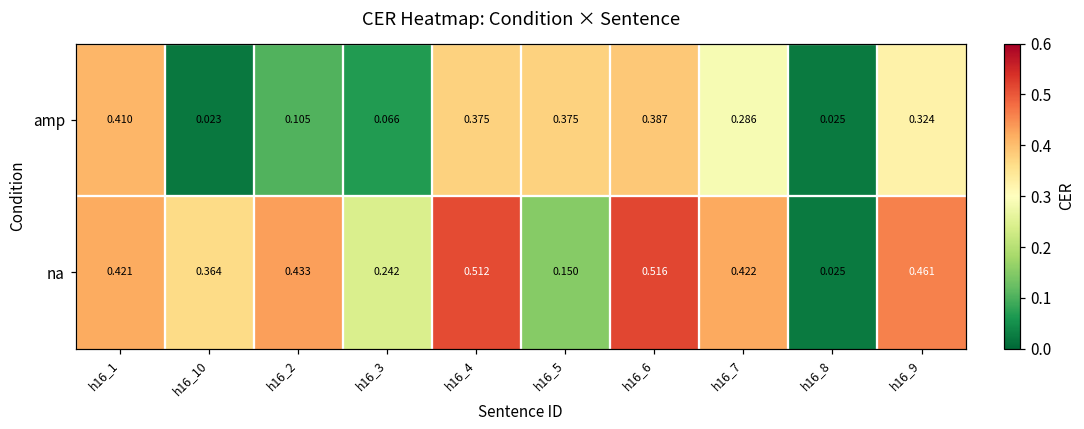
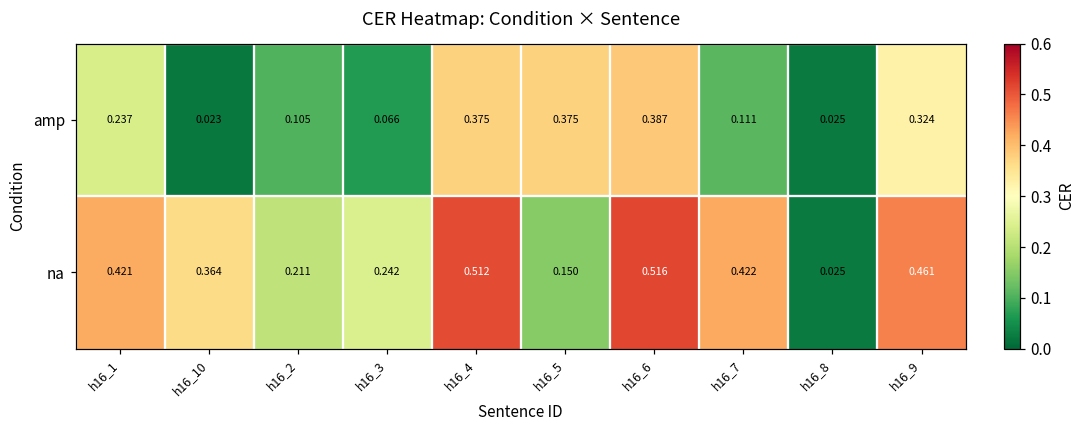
  {
    "amp": {
-     "h16_1": 0.410,
+     "h16_1": 0.237,
      "h16_10": 0.023,
      "h16_2": 0.105,
      "h16_3": 0.066,
      "h16_4": 0.375,
      "h16_5": 0.375,
      "h16_6": 0.387,
-     "h16_7": 0.286,
+     "h16_7": 0.111,
      "h16_8": 0.025,
      "h16_9": 0.324
    },
    "na": {
      "h16_1": 0.421,
      "h16_10": 0.364,
-     "h16_2": 0.433,
+     "h16_2": 0.211,
      "h16_3": 0.242,
      "h16_4": 0.512,
      "h16_5": 0.150,
      "h16_6": 0.516,
      "h16_7": 0.422,
      "h16_8": 0.025,
      "h16_9": 0.461
    }
  }
